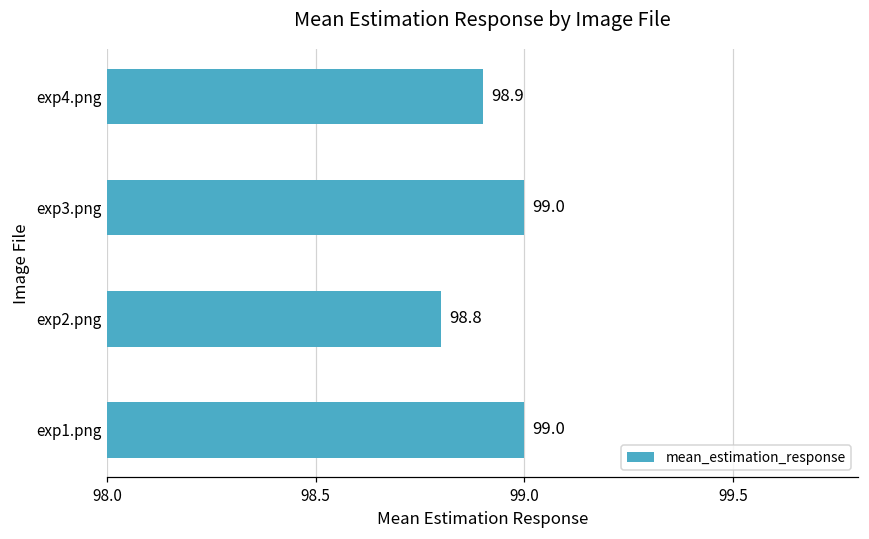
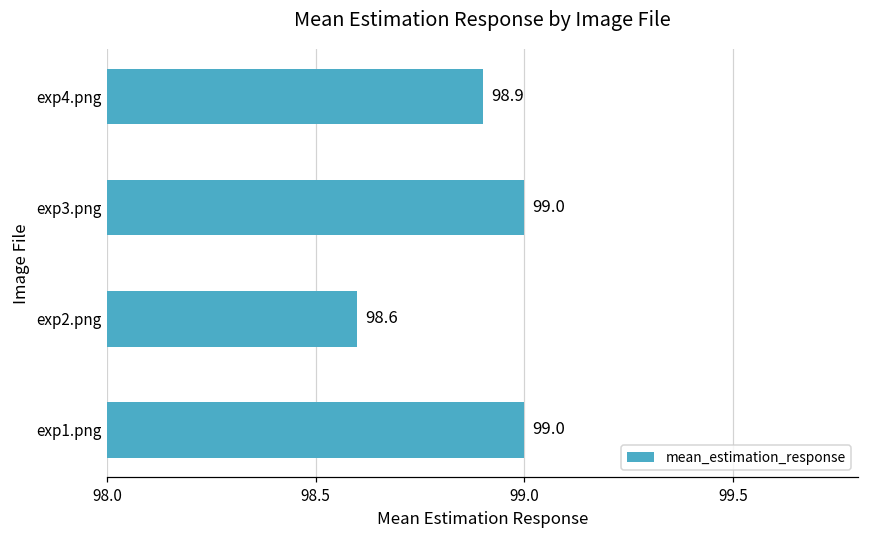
  {
    "exp4.png": 98.9,
    "exp3.png": 99.0,
-   "exp2.png": 98.8,
+   "exp2.png": 98.6,
    "exp1.png": 99.0
  }
